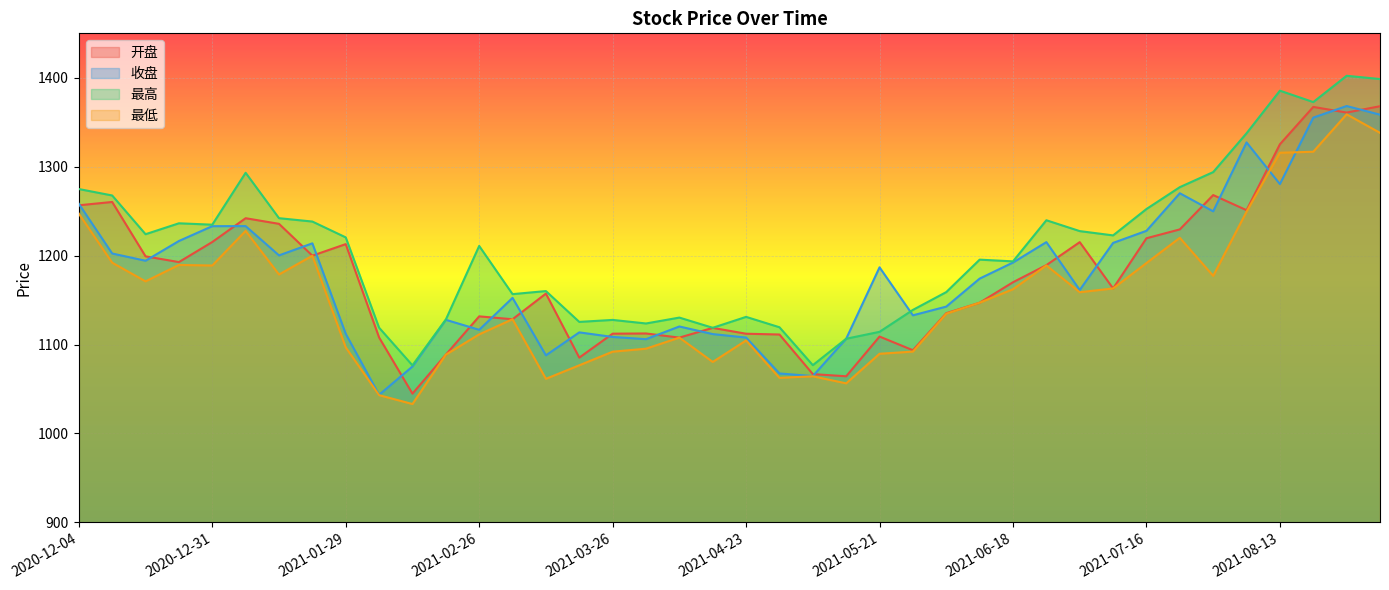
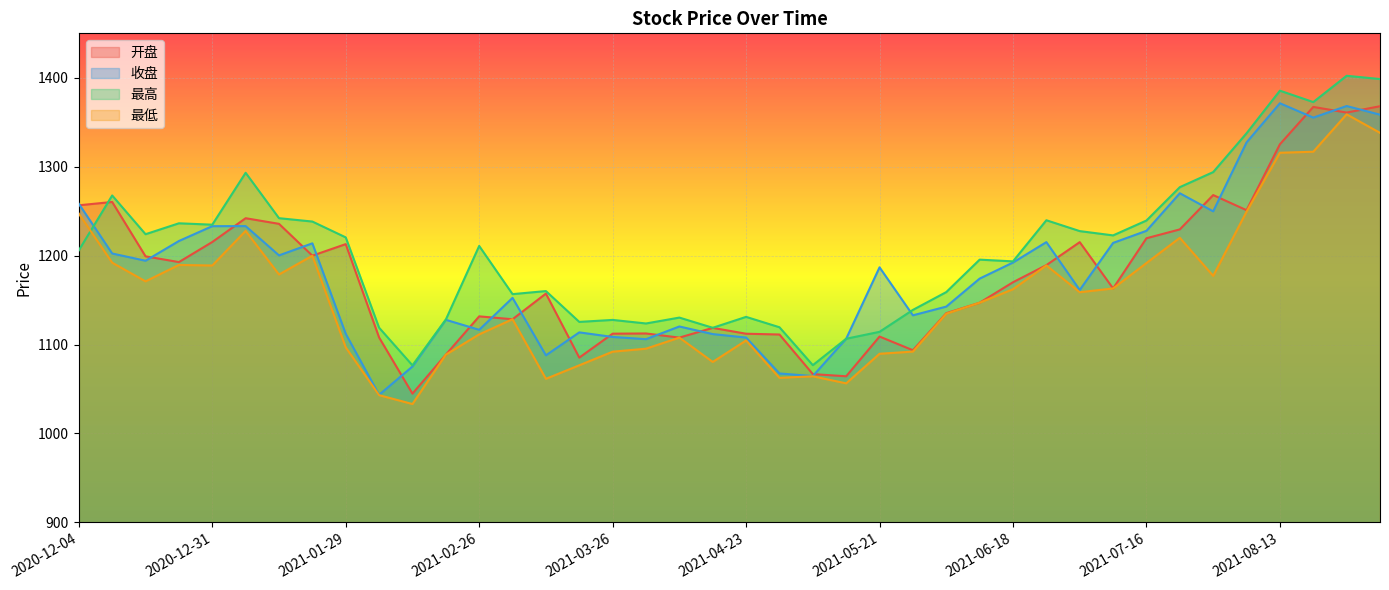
  {
    "收盘": {
      "2021-01-29": 1110,
      "2021-02-26": 1120,
      "2021-03-26": 1110,
      "2021-04-23": 1110,
      "2021-05-21": 1190,
      "2021-07-16": 1230,
-     "2021-08-13": 1280
+     "2021-08-13": 1370
    },
    "最高": {
-     "2020-12-04": 1270,
+     "2020-12-04": 1210,
      "2021-01-29": 1220,
      "2021-02-26": 1210,
      "2021-03-26": 1130,
      "2021-04-23": 1130,
      "2021-05-21": 1110,
-     "2021-07-16": 1250,
+     "2021-07-16": 1240,
      "2021-08-13": 1390
    }
  }
